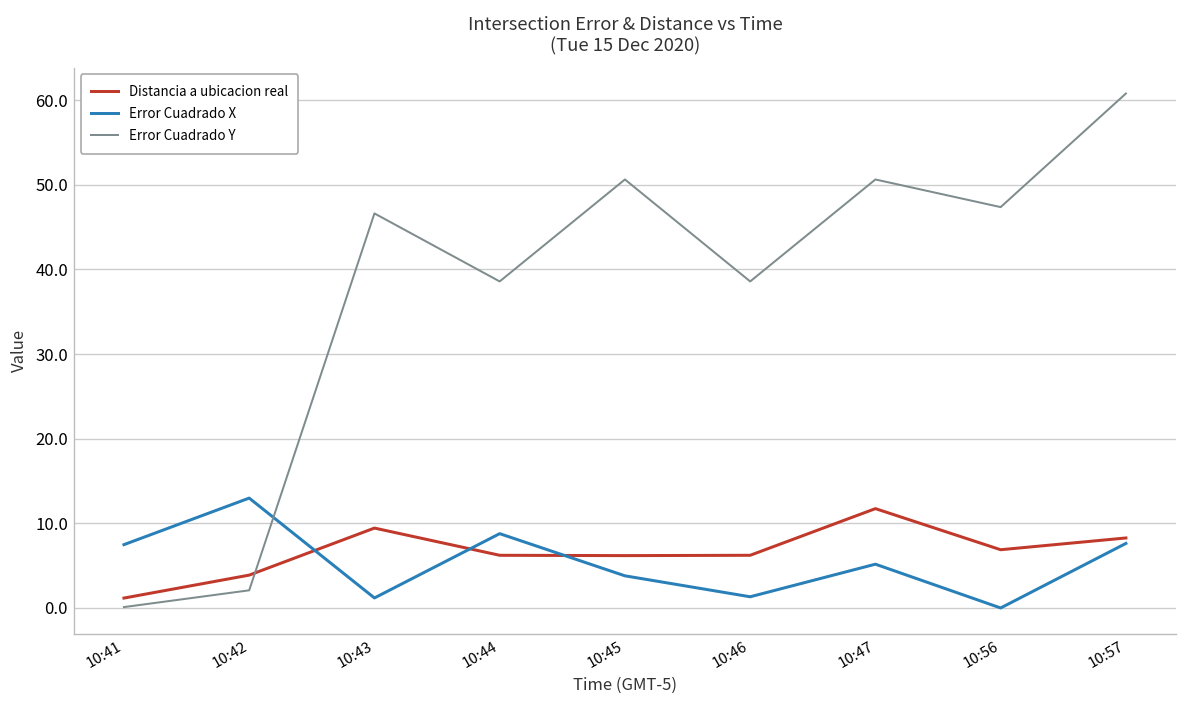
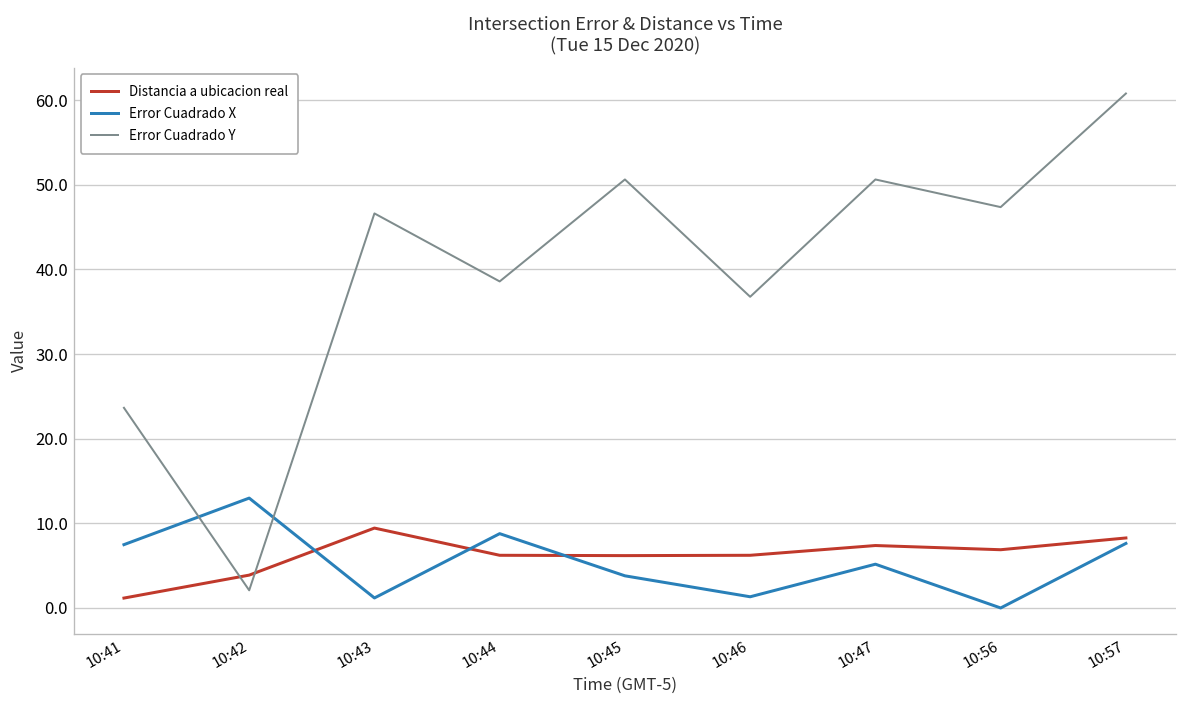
  {
    "Distancia a ubicacion real": {
      "10:41": 1,
      "10:42": 4,
      "10:43": 9,
      "10:44": 6,
      "10:45": 6,
      "10:46": 6,
-     "10:47": 12,
+     "10:47": 7,
      "10:56": 7,
      "10:57": 8
    },
    "Error Cuadrado X": {
      "10:41": 7,
      "10:42": 13,
      "10:43": 1,
      "10:44": 9,
      "10:45": 4,
      "10:46": 1,
      "10:47": 5,
      "10:56": 0,
      "10:57": 8
    },
    "Error Cuadrado Y": {
-     "10:41": 0,
+     "10:41": 24,
      "10:42": 2,
      "10:43": 47,
      "10:44": 39,
      "10:45": 51,
-     "10:46": 39,
+     "10:46": 37,
      "10:47": 51,
      "10:56": 47,
      "10:57": 61
    }
  }
